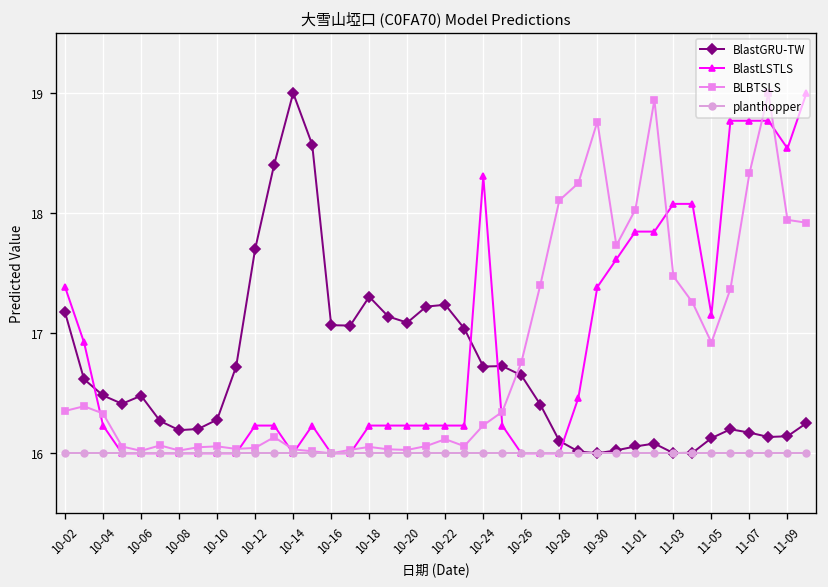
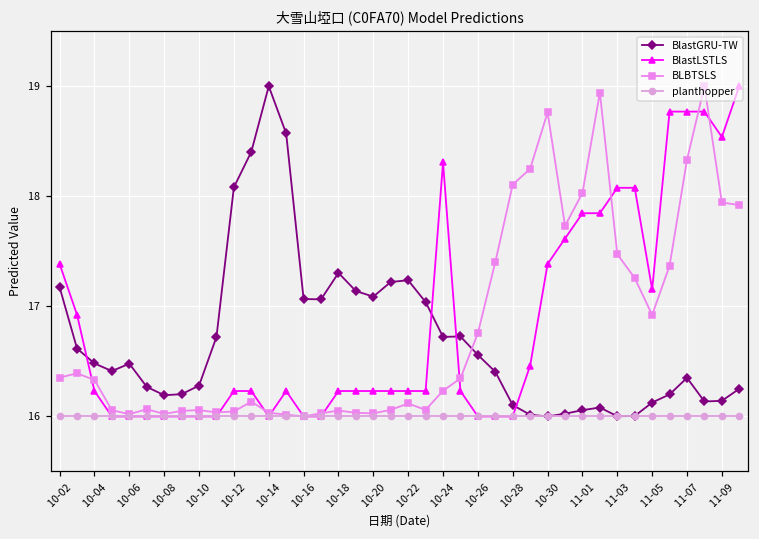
  {
    "BlastGRU-TW": {
      "10-02": 17.17,
      "10-04": 16.48,
      "10-06": 16.48,
      "10-08": 16.19,
      "10-10": 16.28,
-     "10-12": 17.70,
+     "10-12": 18.08,
      "10-14": 19.00,
      "10-16": 17.07,
      "10-18": 17.30,
      "10-20": 17.09,
      "10-22": 17.24,
      "10-24": 16.72,
-     "10-26": 16.65,
+     "10-26": 16.56,
      "10-28": 16.10,
      "11-01": 16.06,
      "11-05": 16.13,
-     "11-07": 16.17,
+     "11-07": 16.35,
      "11-09": 16.14
    },
    "BlastLSTLS": {
      "10-02": 17.38,
      "10-04": 16.23,
      "10-12": 16.23,
      "10-18": 16.23,
      "10-20": 16.23,
      "10-22": 16.23,
      "10-24": 18.31,
      "10-30": 17.38,
      "11-01": 17.85,
      "11-03": 18.08,
      "11-05": 17.15,
      "11-07": 18.77,
      "11-09": 18.54
    }
  }
